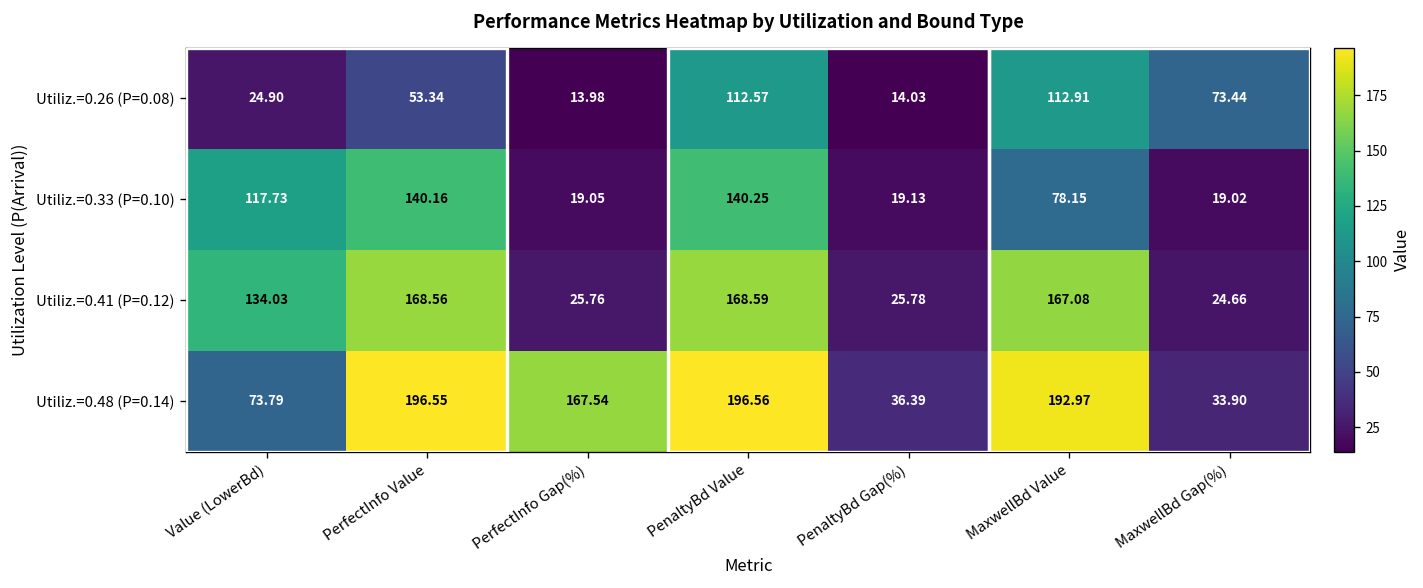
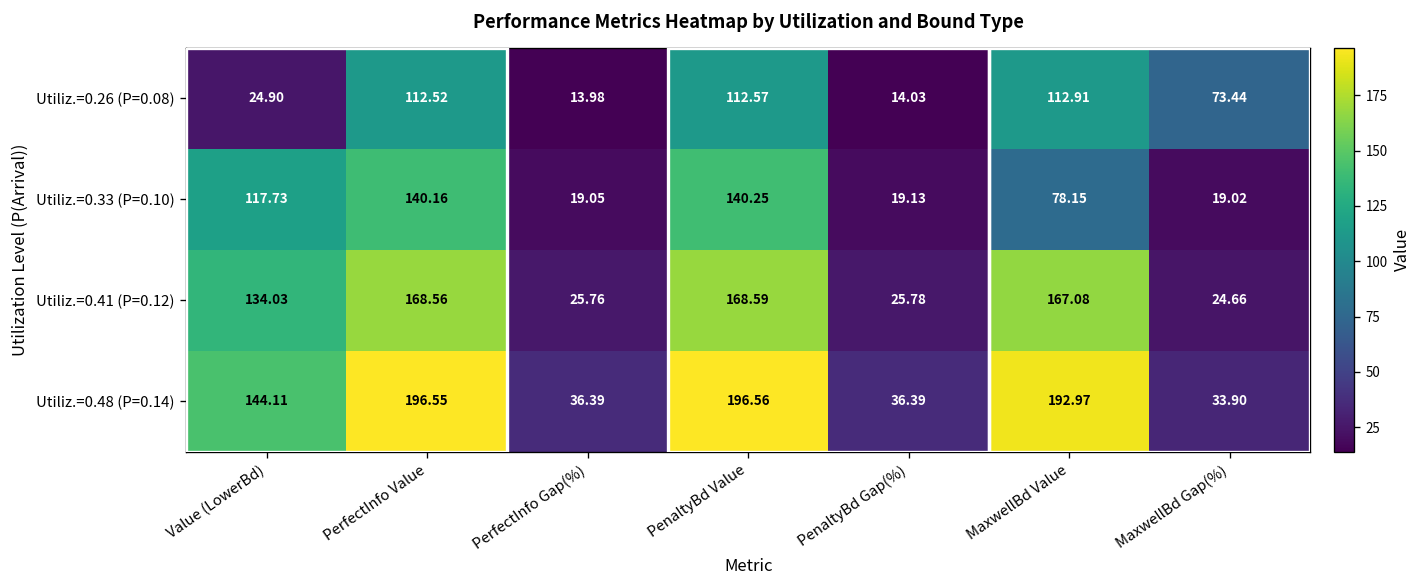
  {
    "Utiliz.=0.26 (P=0.08)": {
      "Value (LowerBd)": 24.90,
-     "PerfectInfo Value": 53.34,
+     "PerfectInfo Value": 112.52,
      "PerfectInfo Gap(%)": 13.98,
      "PenaltyBd Value": 112.57,
      "PenaltyBd Gap(%)": 14.03,
      "MaxwellBd Value": 112.91,
      "MaxwellBd Gap(%)": 73.44
    },
    "Utiliz.=0.33 (P=0.10)": {
      "Value (LowerBd)": 117.73,
      "PerfectInfo Value": 140.16,
      "PerfectInfo Gap(%)": 19.05,
      "PenaltyBd Value": 140.25,
      "PenaltyBd Gap(%)": 19.13,
      "MaxwellBd Value": 78.15,
      "MaxwellBd Gap(%)": 19.02
    },
    "Utiliz.=0.41 (P=0.12)": {
      "Value (LowerBd)": 134.03,
      "PerfectInfo Value": 168.56,
      "PerfectInfo Gap(%)": 25.76,
      "PenaltyBd Value": 168.59,
      "PenaltyBd Gap(%)": 25.78,
      "MaxwellBd Value": 167.08,
      "MaxwellBd Gap(%)": 24.66
    },
    "Utiliz.=0.48 (P=0.14)": {
-     "Value (LowerBd)": 73.79,
+     "Value (LowerBd)": 144.11,
      "PerfectInfo Value": 196.55,
-     "PerfectInfo Gap(%)": 167.54,
+     "PerfectInfo Gap(%)": 36.39,
      "PenaltyBd Value": 196.56,
      "PenaltyBd Gap(%)": 36.39,
      "MaxwellBd Value": 192.97,
      "MaxwellBd Gap(%)": 33.90
    }
  }
